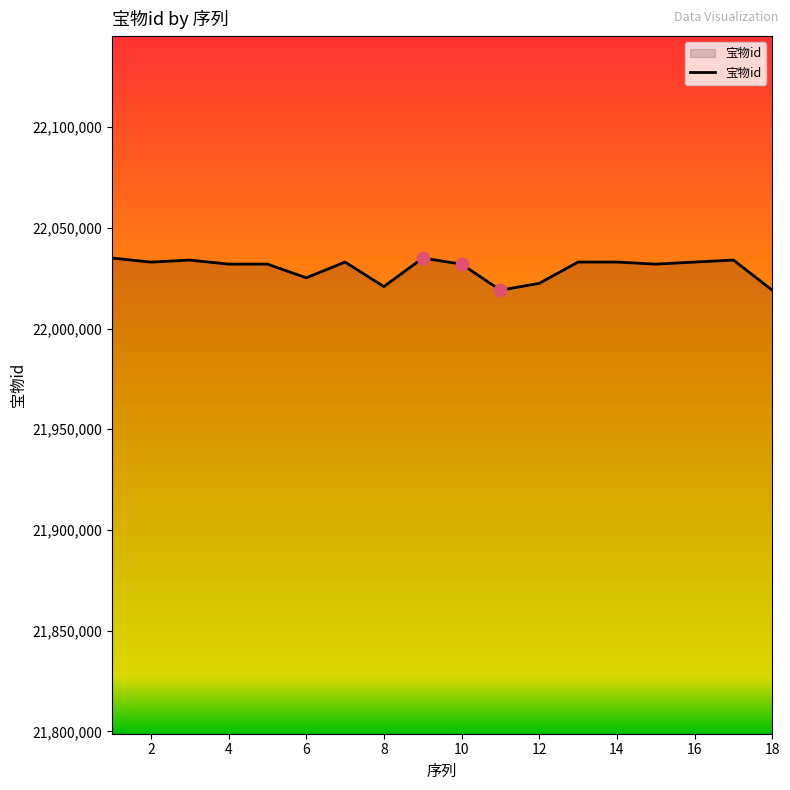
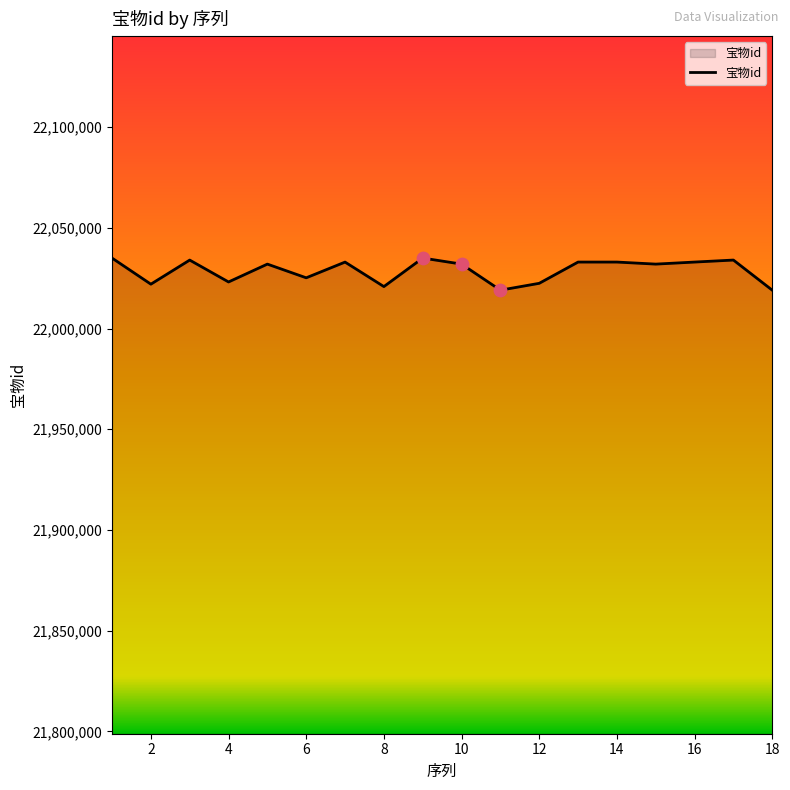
  {
    "宝物id": {
-     "2": "22,033,000",
-     "4": "22,032,000",
+     "2": "22,022,000",
+     "4": "22,023,000",
      "6": "22,025,000",
      "8": "22,021,000",
      "12": "22,022,000",
      "14": "22,033,000",
      "16": "22,033,000",
      "18": "22,019,000"
    }
  }
